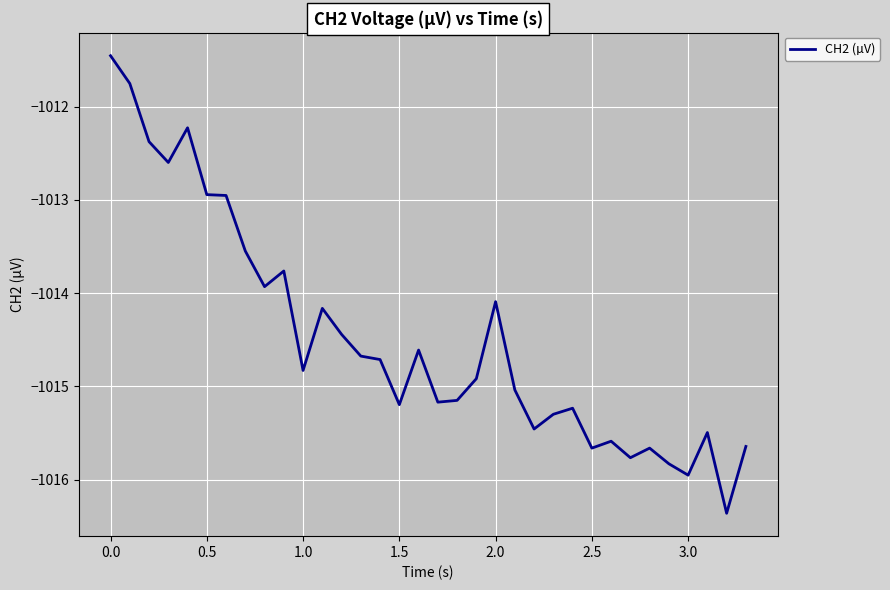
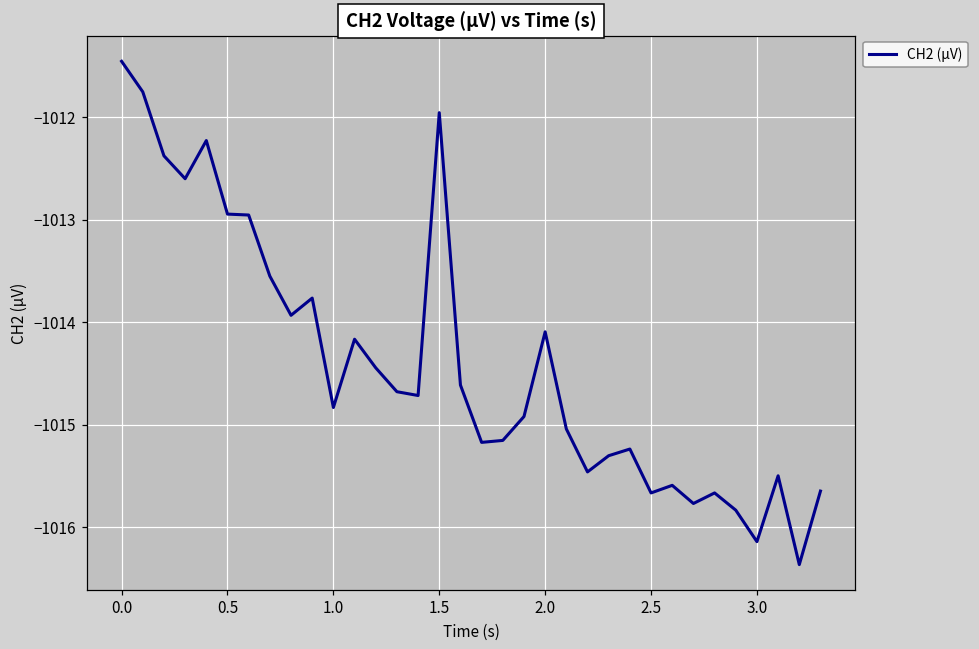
  {
    "0.0": -1011.5,
    "0.5": -1012.9,
    "1.0": -1014.8,
-   "1.5": -1015.2,
+   "1.5": -1012.0,
    "2.0": -1014.1,
    "2.5": -1015.7,
-   "3.0": -1016.0
+   "3.0": -1016.1
  }
